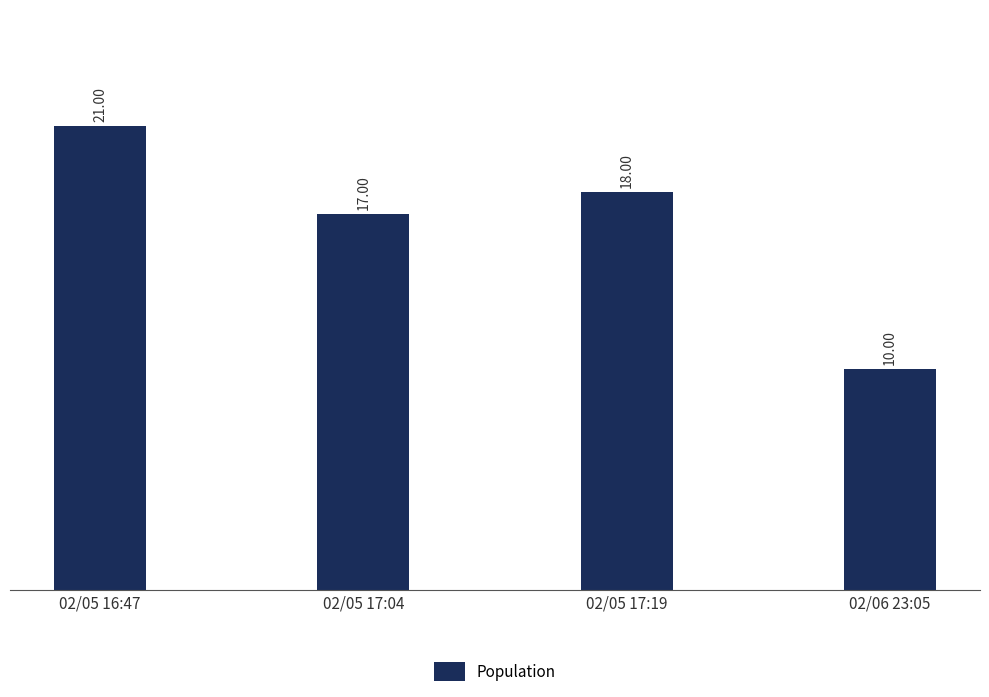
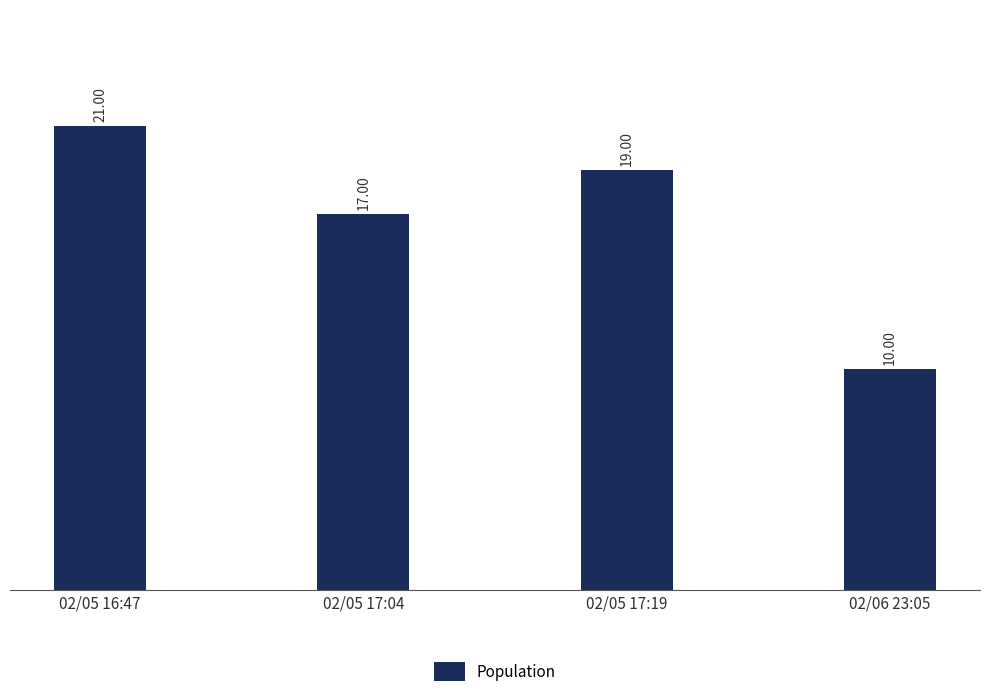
  {
    "02/05 16:47": 21.00,
    "02/05 17:04": 17.00,
-   "02/05 17:19": 18.00,
+   "02/05 17:19": 19.00,
    "02/06 23:05": 10.00
  }
